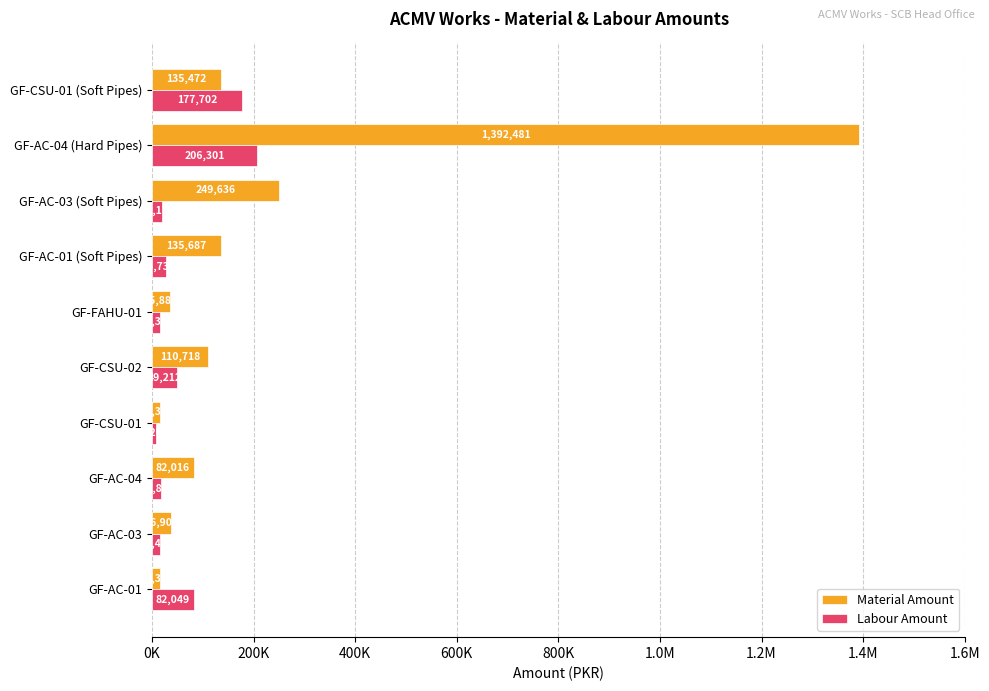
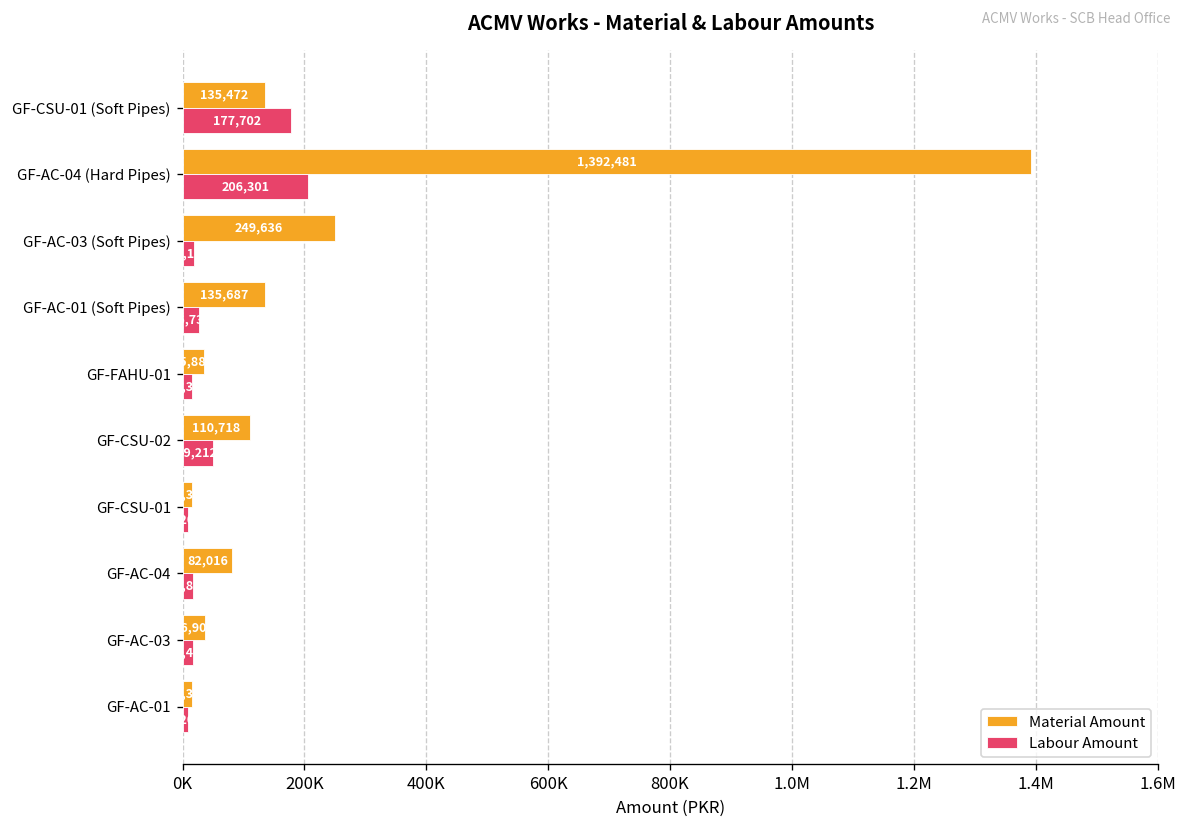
  {
    "Material Amount": {
      "GF-CSU-01 (Soft Pipes)": "135,472",
      "GF-AC-04 (Hard Pipes)": "1,392,481",
      "GF-AC-03 (Soft Pipes)": "249,636",
      "GF-AC-01 (Soft Pipes)": "135,687",
      "GF-CSU-02": "110,718",
      "GF-AC-04": "82,016"
    },
    "Labour Amount": {
      "GF-AC-03 (Soft Pipes)": "20000",
      "GF-AC-01 (Soft Pipes)": "30000",
      "GF-FAHU-01": "20000",
      "GF-CSU-01": "10000",
      "GF-AC-04": "20000",
      "GF-AC-03": "20000",
-     "GF-AC-01": "80000"
+     "GF-AC-01": "10000"
    }
  }
